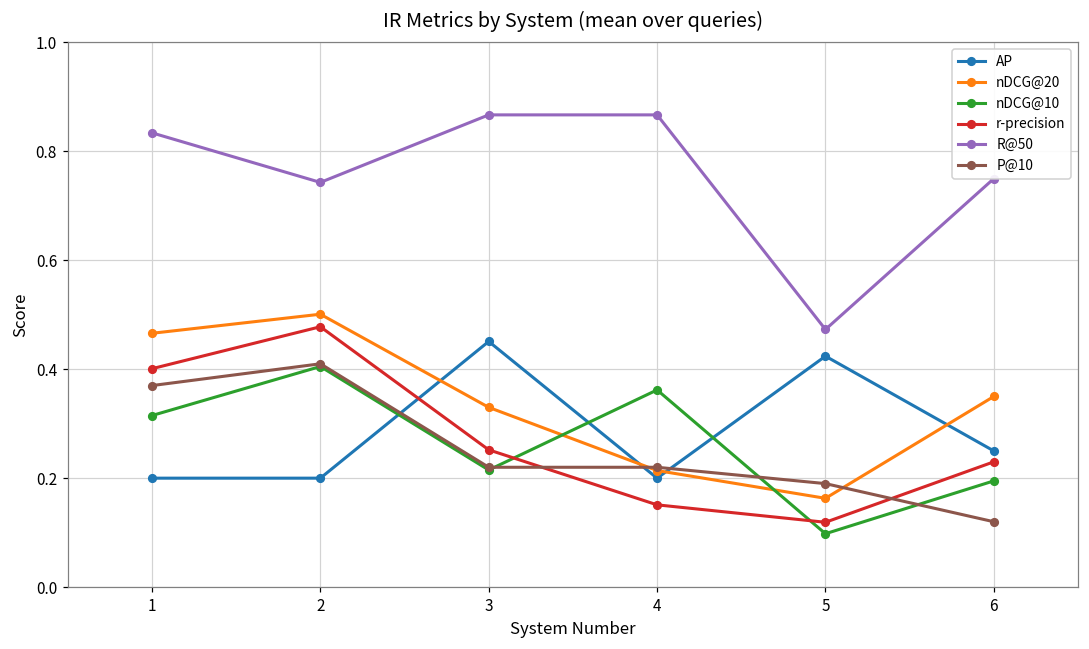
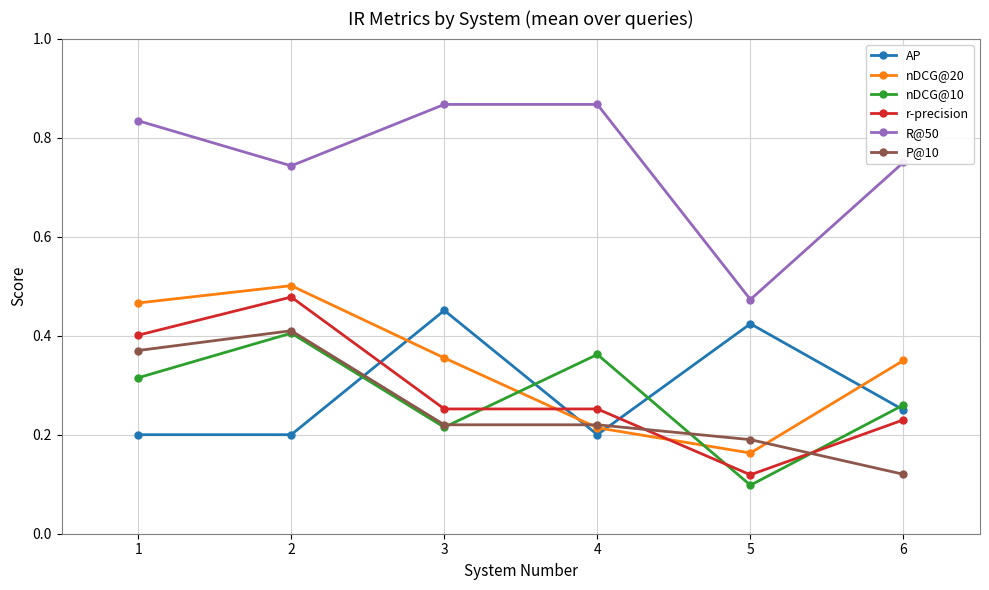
  {
    "AP": {
      "1": 0.20,
      "2": 0.20,
      "3": 0.45,
      "4": 0.20,
      "5": 0.42,
      "6": 0.25
    },
    "nDCG@20": {
      "1": 0.47,
      "2": 0.50,
-     "3": 0.33,
+     "3": 0.36,
      "4": 0.21,
      "5": 0.16,
      "6": 0.35
    },
    "nDCG@10": {
      "1": 0.32,
      "4": 0.36,
      "5": 0.10,
-     "6": 0.20
+     "6": 0.26
    },
    "r-precision": {
      "1": 0.40,
      "2": 0.48,
      "3": 0.25,
-     "4": 0.15,
+     "4": 0.25,
      "5": 0.12,
      "6": 0.23
    },
    "R@50": {
      "1": 0.83,
      "2": 0.74,
      "3": 0.87,
      "4": 0.87,
      "5": 0.47
    },
    "P@10": {
      "1": 0.37,
      "4": 0.22,
      "5": 0.19,
      "6": 0.12
    }
  }
